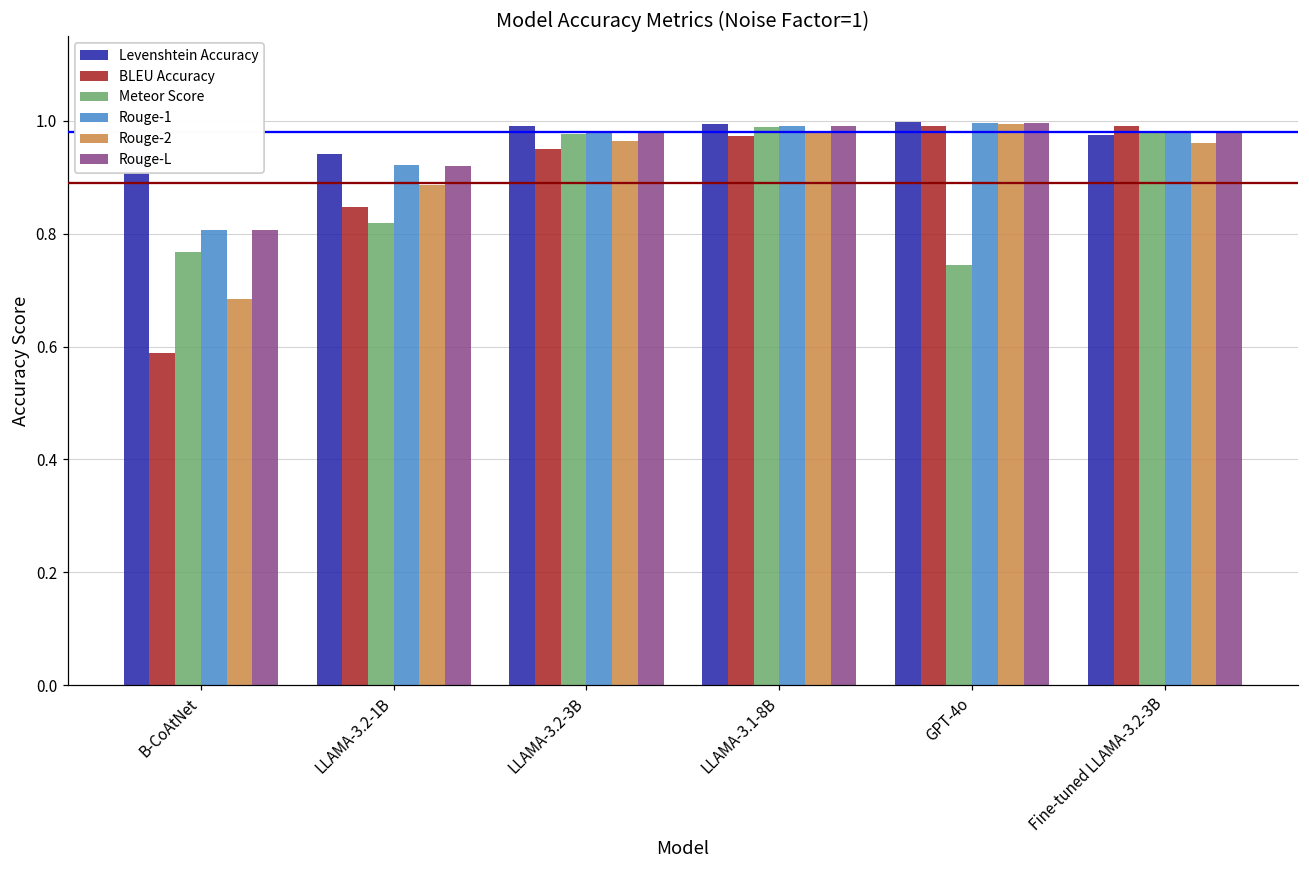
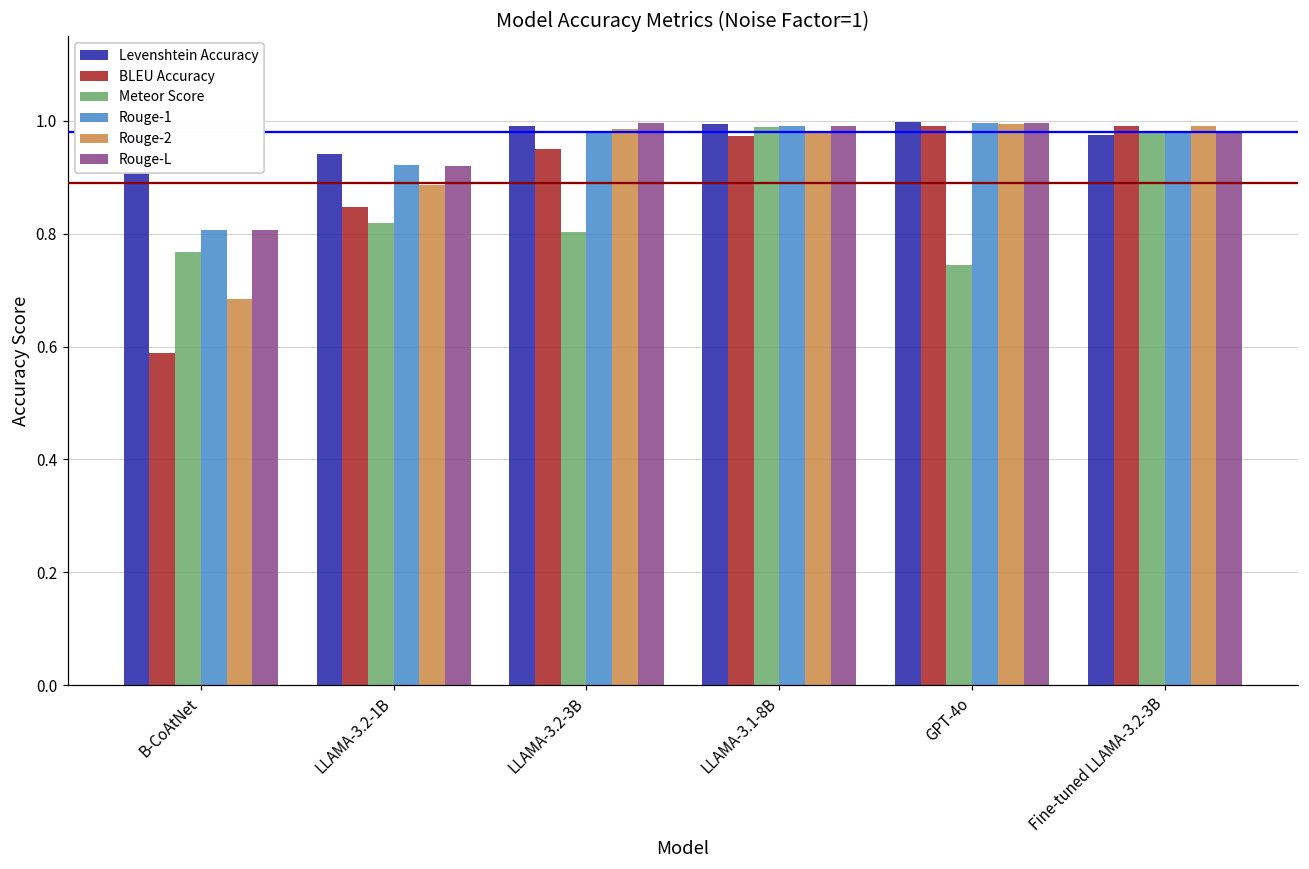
  {
    "Levenshtein Accuracy": {
      "LLAMA-3.2-1B": 0.94,
      "LLAMA-3.2-3B": 0.99,
      "LLAMA-3.1-8B": 0.99,
      "GPT-4o": 1.00,
      "Fine-tuned LLAMA-3.2-3B": 0.98
    },
    "BLEU Accuracy": {
      "B-CoAtNet": 0.59,
      "LLAMA-3.2-1B": 0.85,
      "LLAMA-3.2-3B": 0.95,
      "LLAMA-3.1-8B": 0.97,
      "GPT-4o": 0.99,
      "Fine-tuned LLAMA-3.2-3B": 0.99
    },
    "Meteor Score": {
      "B-CoAtNet": 0.77,
      "LLAMA-3.2-1B": 0.82,
-     "LLAMA-3.2-3B": 0.98,
+     "LLAMA-3.2-3B": 0.80,
      "LLAMA-3.1-8B": 0.99,
      "GPT-4o": 0.74,
      "Fine-tuned LLAMA-3.2-3B": 0.98
    },
    "Rouge-1": {
      "B-CoAtNet": 0.81,
      "LLAMA-3.2-1B": 0.92,
      "LLAMA-3.2-3B": 0.98,
      "LLAMA-3.1-8B": 0.99,
      "GPT-4o": 1.00,
      "Fine-tuned LLAMA-3.2-3B": 0.98
    },
    "Rouge-2": {
      "B-CoAtNet": 0.68,
      "LLAMA-3.2-1B": 0.89,
-     "LLAMA-3.2-3B": 0.96,
+     "LLAMA-3.2-3B": 0.99,
      "LLAMA-3.1-8B": 0.98,
      "GPT-4o": 0.99,
-     "Fine-tuned LLAMA-3.2-3B": 0.96
+     "Fine-tuned LLAMA-3.2-3B": 0.99
    },
    "Rouge-L": {
      "B-CoAtNet": 0.81,
      "LLAMA-3.2-1B": 0.92,
-     "LLAMA-3.2-3B": 0.98,
+     "LLAMA-3.2-3B": 1.00,
      "LLAMA-3.1-8B": 0.99,
      "GPT-4o": 1.00,
      "Fine-tuned LLAMA-3.2-3B": 0.98
    }
  }
